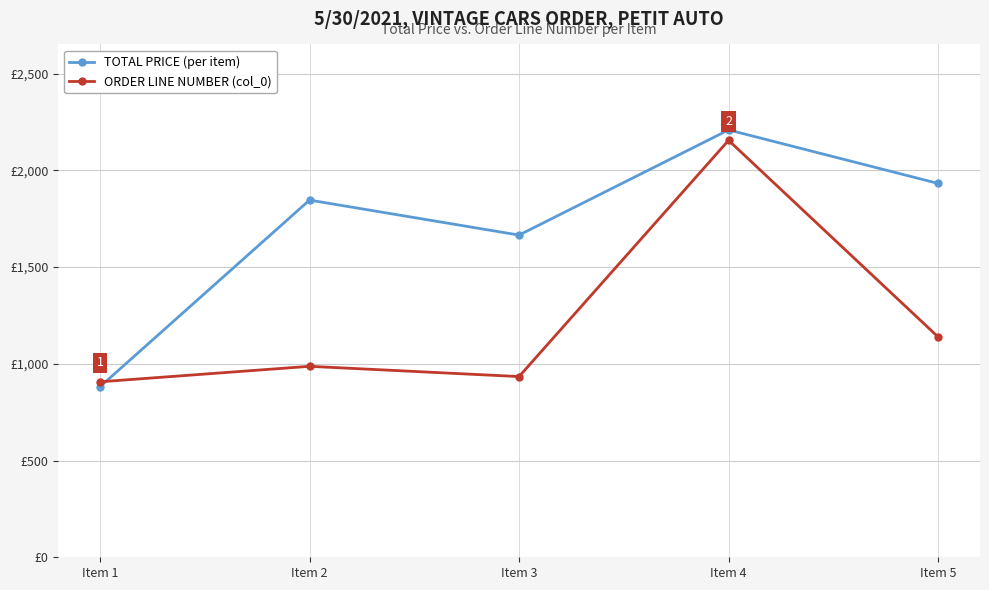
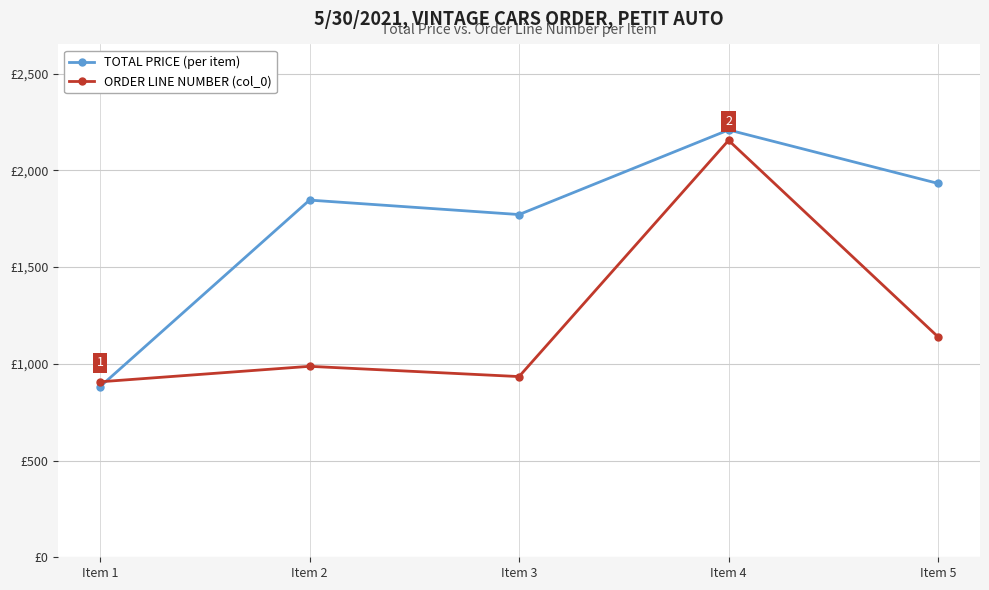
  {
    "TOTAL PRICE (per item)": {
      "Item 1": "£880",
      "Item 2": "£1,850",
-     "Item 3": "£1,670",
+     "Item 3": "£1,770",
      "Item 5": "£1,930"
    },
    "ORDER LINE NUMBER (col_0)": {
      "Item 2": "£990",
      "Item 3": "£930",
      "Item 4": "£2,160",
      "Item 5": "£1,140"
    }
  }
